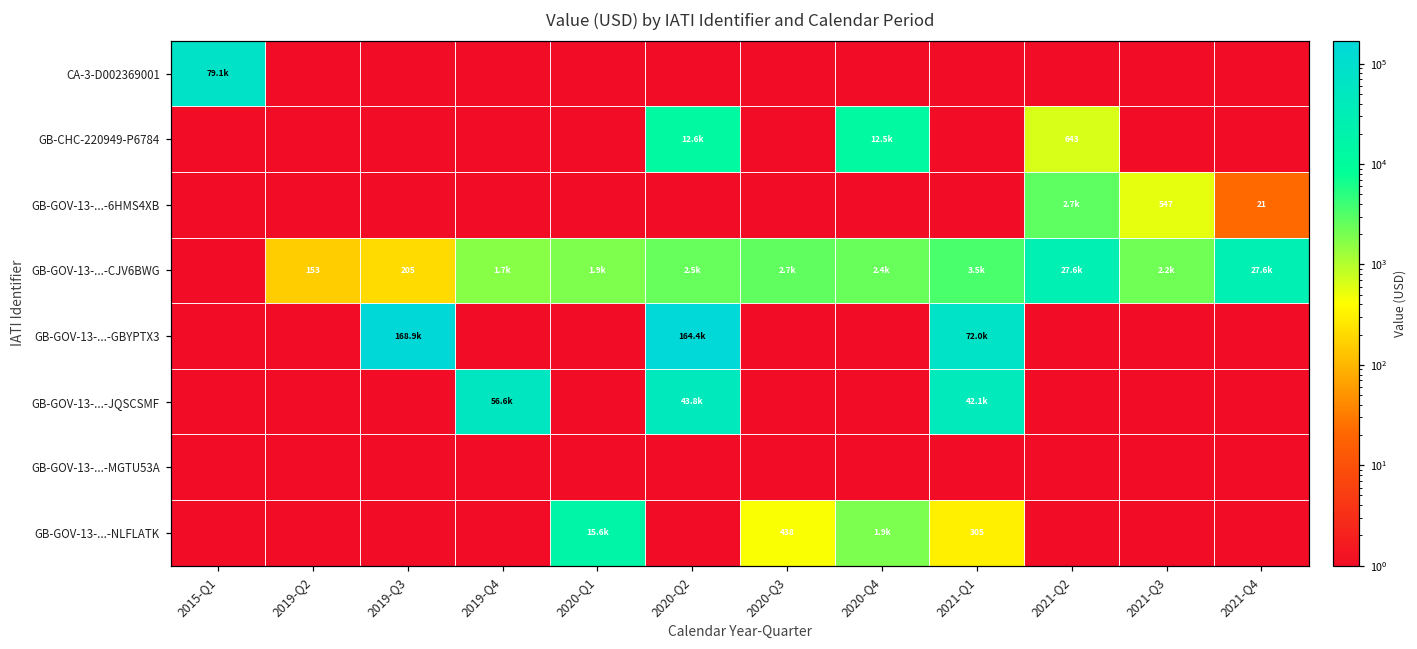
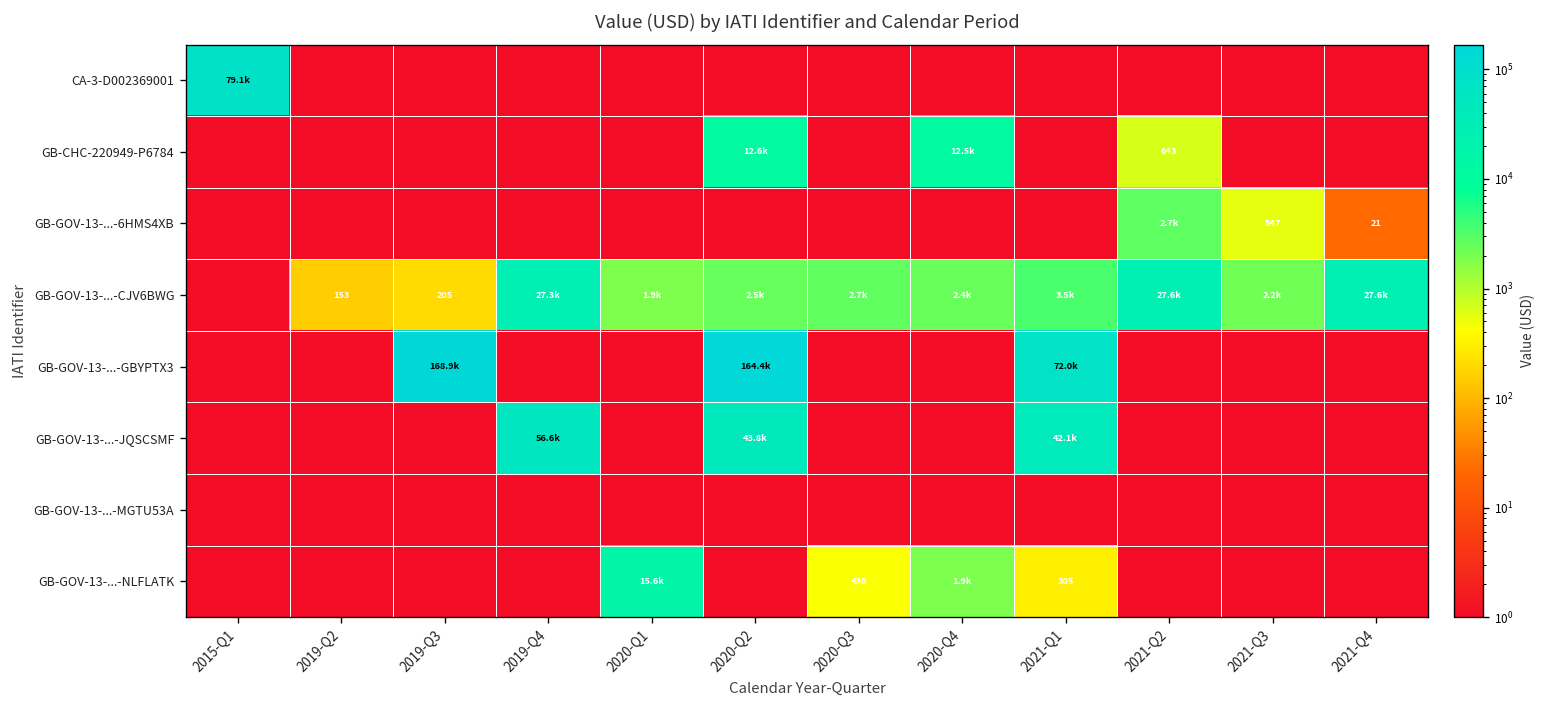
  {
    "CA-3-D002369001": {
      "2015-Q1": "79.1k"
    },
    "GB-CHC-220949-P6784": {
      "2020-Q2": "12.6k",
      "2020-Q4": "12.5k",
      "2021-Q2": "643"
    },
    "GB-GOV-13-...-6HMS4XB": {
      "2021-Q2": "2.7k",
      "2021-Q3": "547",
      "2021-Q4": "21"
    },
    "GB-GOV-13-...-CJV6BWG": {
      "2019-Q2": "153",
      "2019-Q3": "205",
-     "2019-Q4": "1.7k",
+     "2019-Q4": "27.3k",
      "2020-Q1": "1.9k",
      "2020-Q2": "2.5k",
      "2020-Q3": "2.7k",
      "2020-Q4": "2.4k",
      "2021-Q1": "3.5k",
      "2021-Q2": "27.6k",
      "2021-Q3": "2.2k",
      "2021-Q4": "27.6k"
    },
    "GB-GOV-13-...-GBYPTX3": {
      "2019-Q3": "168.9k",
      "2020-Q2": "164.4k",
      "2021-Q1": "72.0k"
    },
    "GB-GOV-13-...-JQSCSMF": {
      "2019-Q4": "56.6k",
      "2020-Q2": "43.8k",
      "2021-Q1": "42.1k"
    },
    "GB-GOV-13-...-NLFLATK": {
      "2020-Q1": "15.6k",
      "2020-Q3": "438",
      "2020-Q4": "1.9k",
      "2021-Q1": "305"
    }
  }
